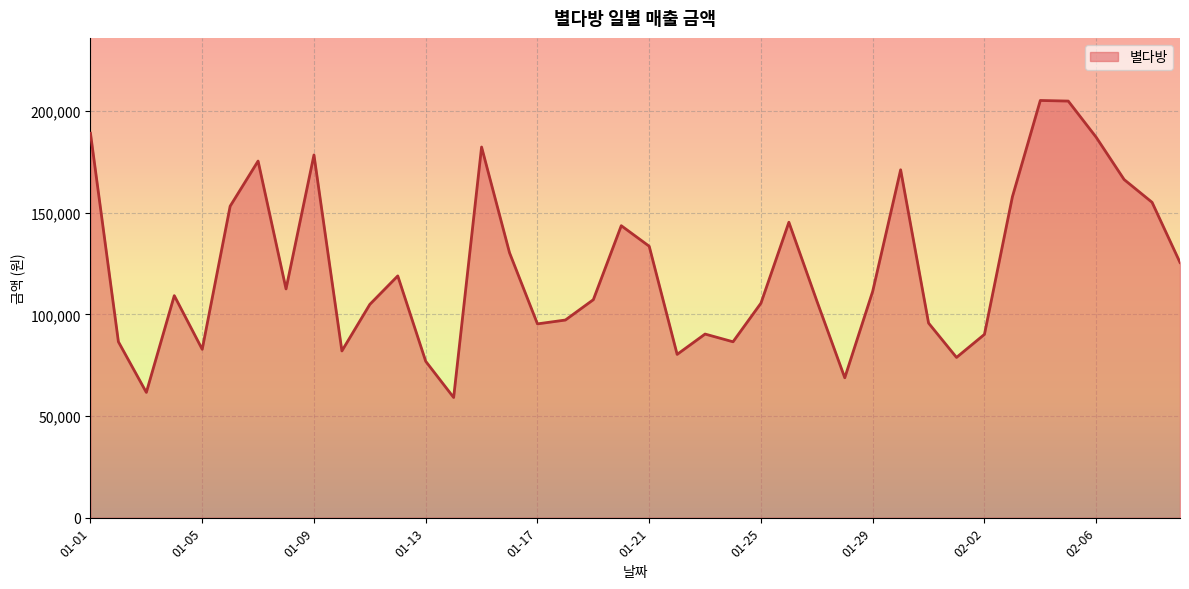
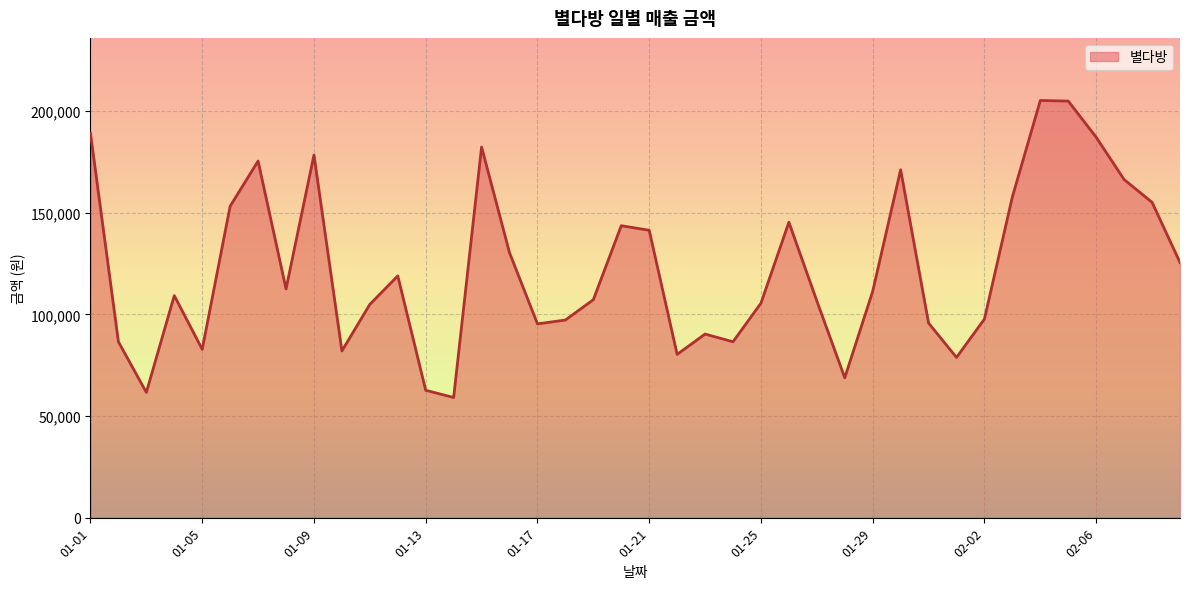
  {
    "01-01": "189,000",
    "01-05": "83,000",
    "01-09": "178,000",
-   "01-13": "77,000",
+   "01-13": "63,000",
    "01-17": "95,000",
-   "01-21": "134,000",
+   "01-21": "141,000",
    "01-25": "106,000",
    "01-29": "111,000",
-   "02-02": "90,000",
+   "02-02": "98,000",
    "02-06": "187,000"
  }
